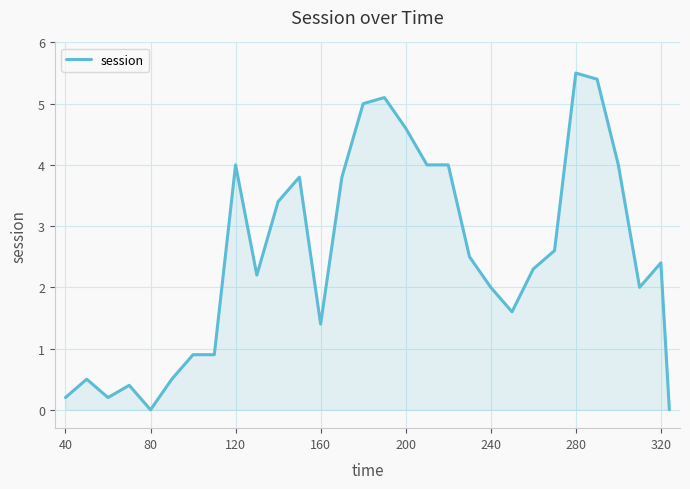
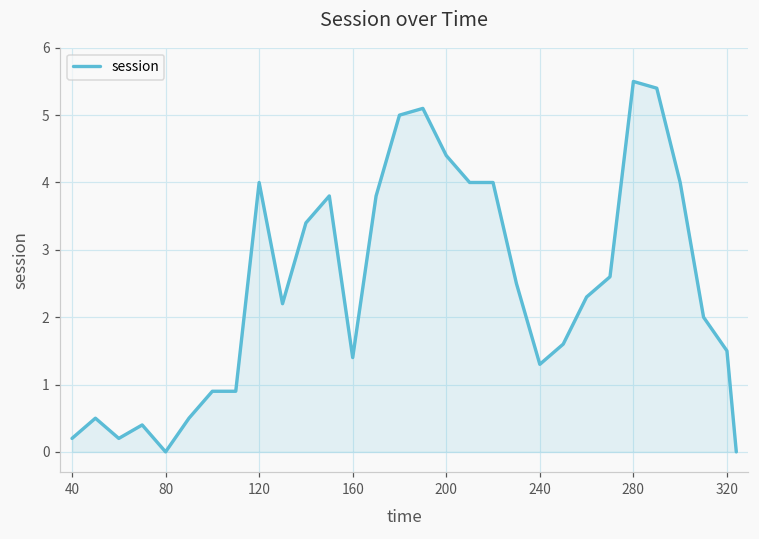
  {
    "40": 0.2,
    "80": 0.0,
    "120": 4.0,
    "160": 1.4,
-   "200": 4.6,
-   "240": 2.0,
+   "200": 4.4,
+   "240": 1.3,
    "280": 5.5,
-   "320": 2.4
+   "320": 1.5
  }
